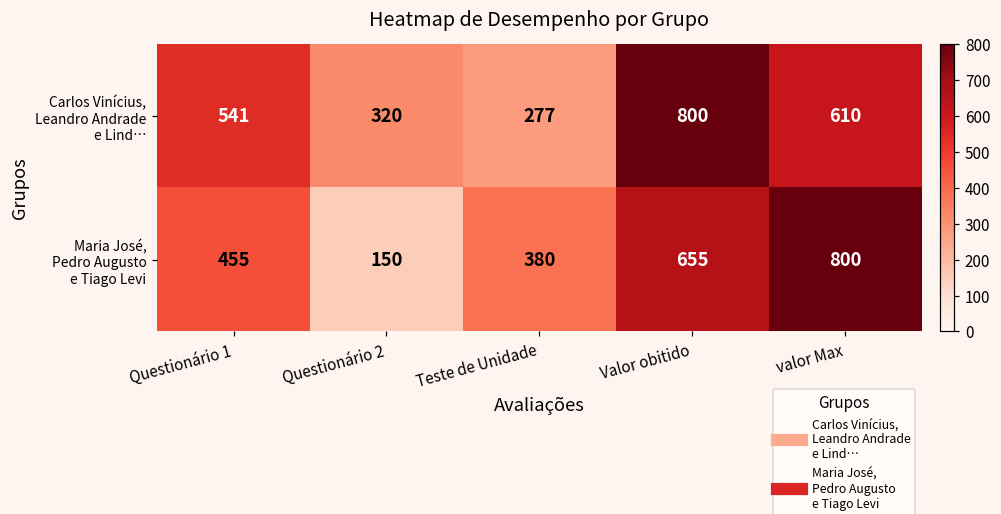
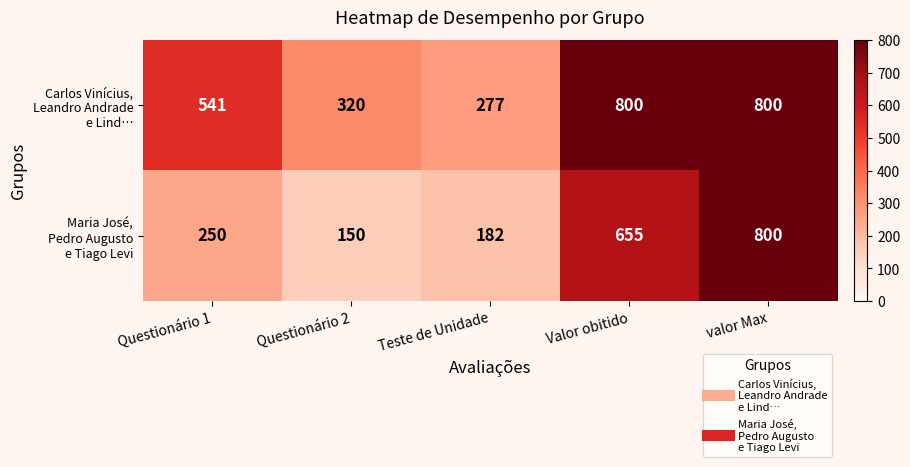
  {
    "Carlos Vinícius, Leandro Andrade e Lind…": {
      "Questionário 1": 541,
      "Questionário 2": 320,
      "Teste de Unidade": 277,
      "Valor obitido": 800,
-     "valor Max": 610
+     "valor Max": 800
    },
    "Maria José, Pedro Augusto e Tiago Levi": {
-     "Questionário 1": 455,
+     "Questionário 1": 250,
      "Questionário 2": 150,
-     "Teste de Unidade": 380,
+     "Teste de Unidade": 182,
      "Valor obitido": 655,
      "valor Max": 800
    }
  }
